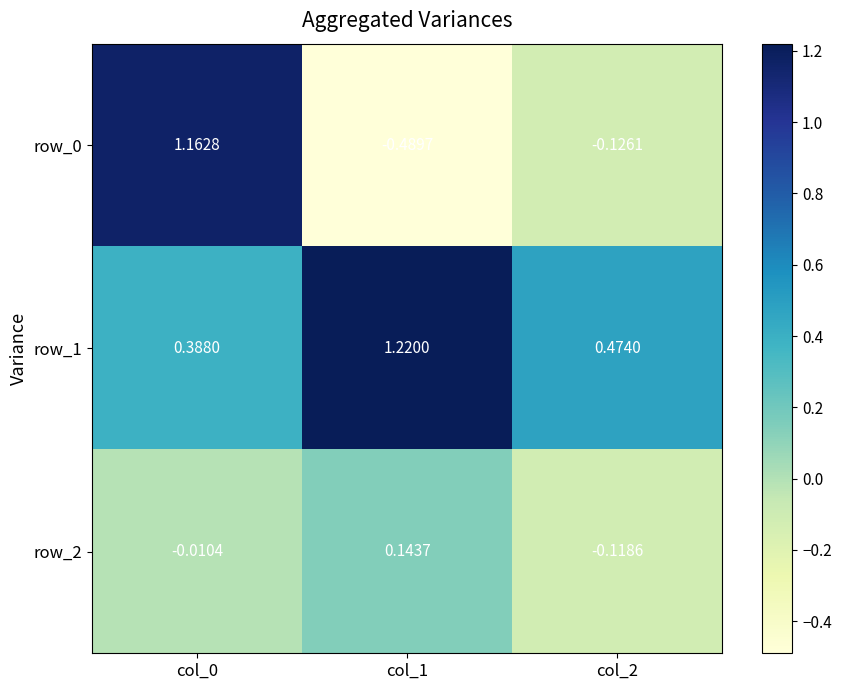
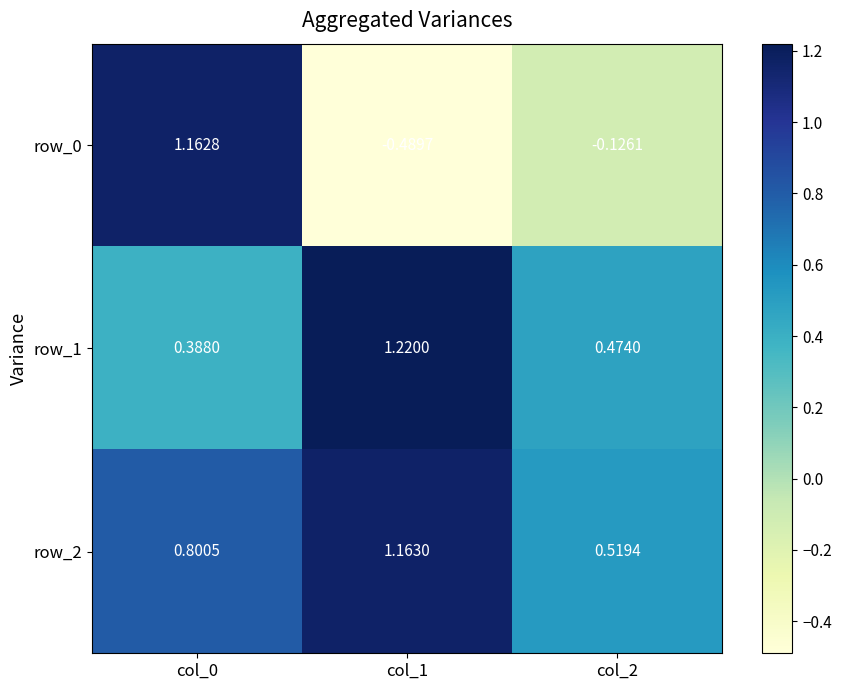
  {
    "row_0": {
      "col_0": 1.1628,
      "col_2": -0.1261
    },
    "row_1": {
      "col_0": 0.3880,
      "col_1": 1.2200,
      "col_2": 0.4740
    },
    "row_2": {
-     "col_0": -0.0104,
-     "col_1": 0.1437,
-     "col_2": -0.1186
+     "col_0": 0.8005,
+     "col_1": 1.1630,
+     "col_2": 0.5194
    }
  }
